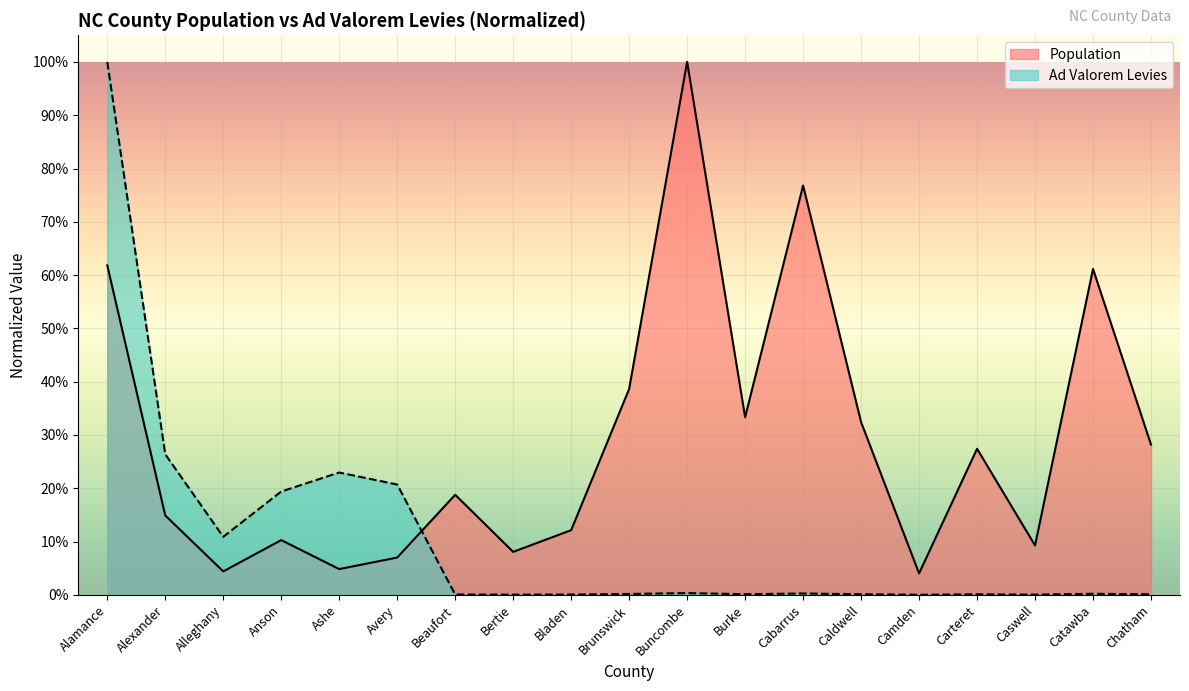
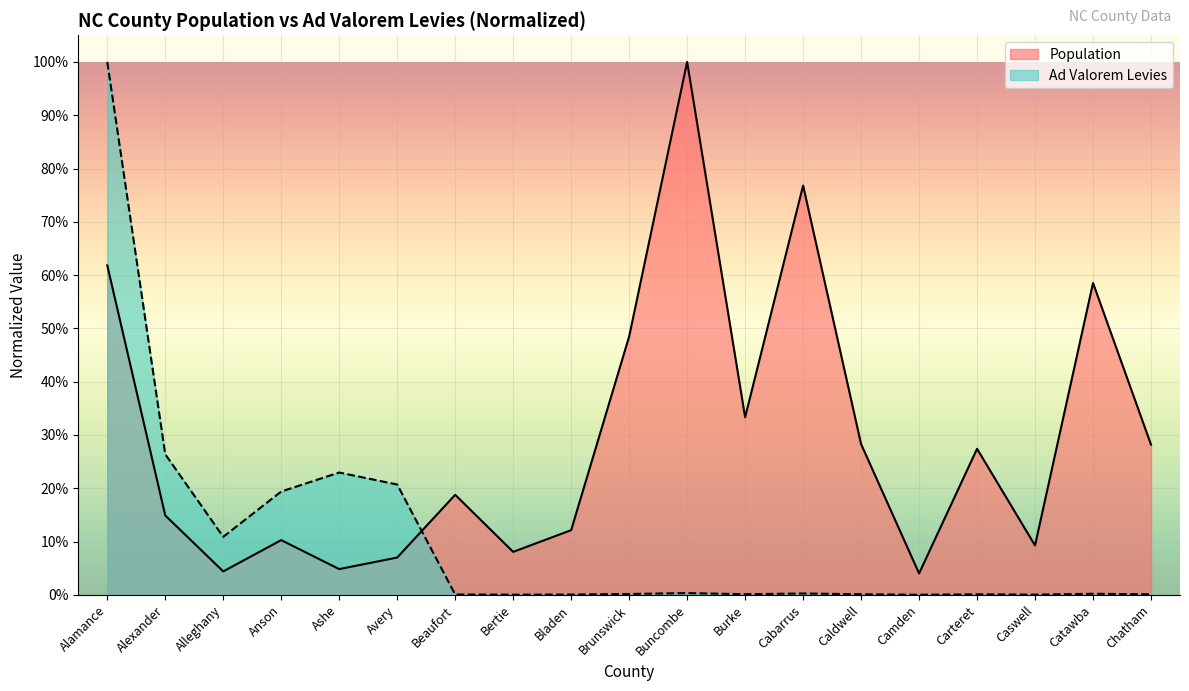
  {
    "Population": {
      "Alamance": "62%",
      "Alexander": "15%",
      "Alleghany": "4%",
      "Anson": "10%",
      "Ashe": "5%",
      "Avery": "7%",
      "Beaufort": "19%",
      "Bertie": "8%",
      "Bladen": "12%",
-     "Brunswick": "39%",
+     "Brunswick": "48%",
      "Buncombe": "100%",
      "Burke": "33%",
      "Cabarrus": "77%",
-     "Caldwell": "32%",
+     "Caldwell": "28%",
      "Camden": "4%",
      "Carteret": "27%",
      "Caswell": "9%",
-     "Catawba": "61%",
+     "Catawba": "59%",
      "Chatham": "28%"
    },
    "Ad Valorem Levies": {
      "Alamance": "100%",
      "Alexander": "26%",
      "Alleghany": "11%",
      "Anson": "19%",
      "Ashe": "23%",
      "Avery": "21%",
      "Beaufort": "0%",
      "Bertie": "0%",
      "Bladen": "0%",
      "Brunswick": "0%",
      "Buncombe": "0%",
      "Burke": "0%",
      "Cabarrus": "0%",
      "Caldwell": "0%",
      "Camden": "0%",
      "Carteret": "0%",
      "Caswell": "0%",
      "Catawba": "0%",
      "Chatham": "0%"
    }
  }
